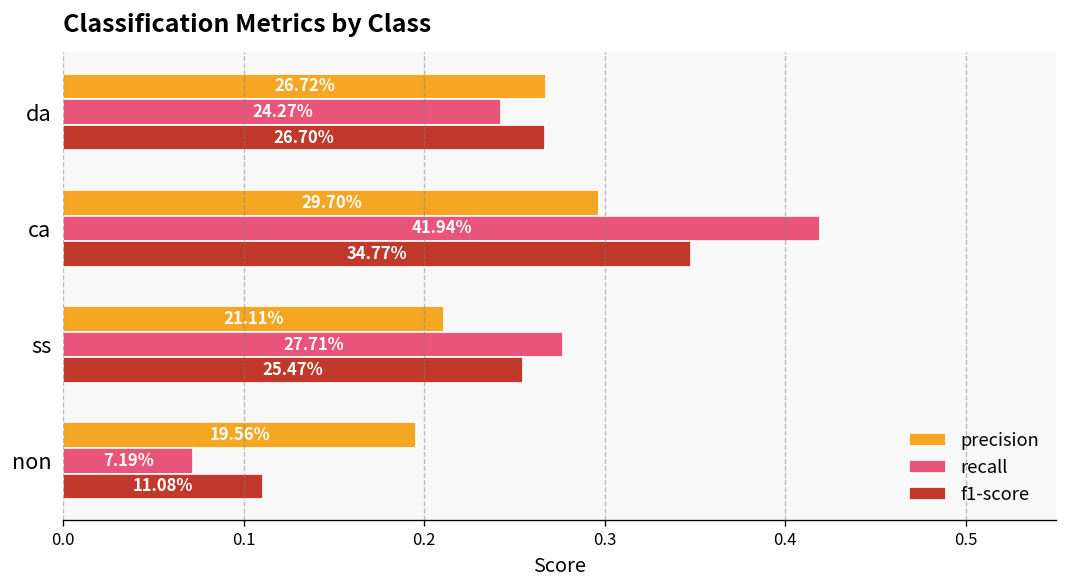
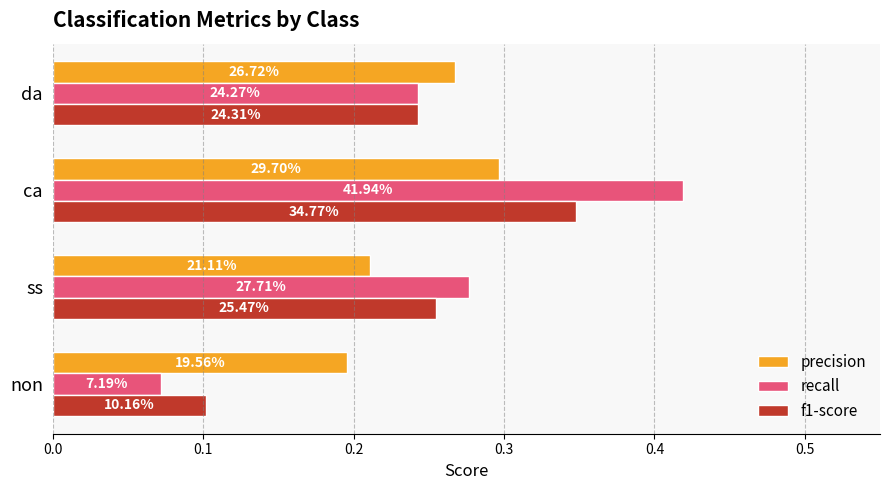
  {
    "precision": {
      "da": "26.72%",
      "ca": "29.70%",
      "ss": "21.11%",
      "non": "19.56%"
    },
    "recall": {
      "da": "24.27%",
      "ca": "41.94%",
      "ss": "27.71%",
      "non": "7.19%"
    },
    "f1-score": {
-     "da": "26.70%",
+     "da": "24.31%",
      "ca": "34.77%",
      "ss": "25.47%",
-     "non": "11.08%"
+     "non": "10.16%"
    }
  }
